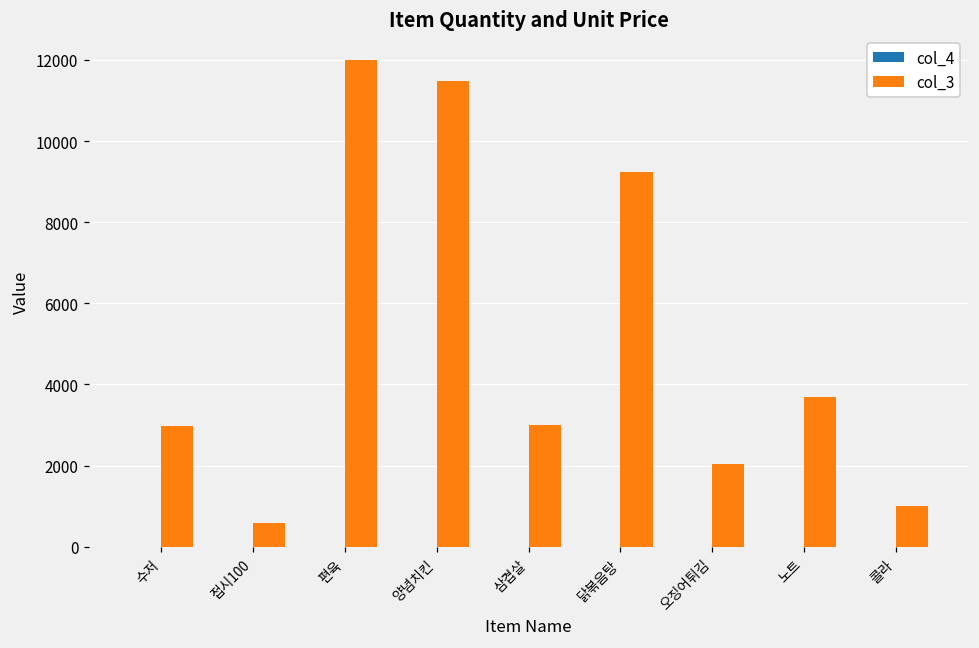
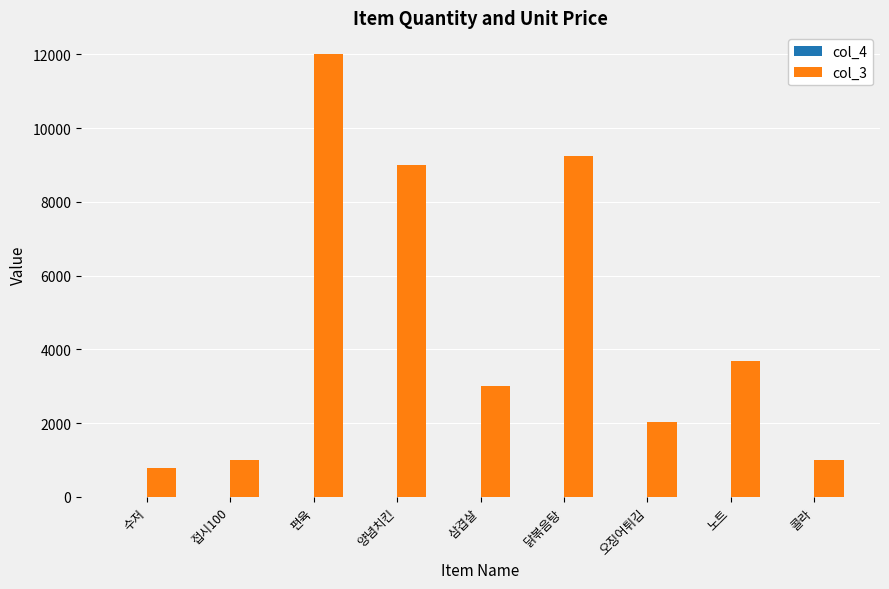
  {
    "col_3": {
-     "수저": 3000,
-     "접시100": 600,
+     "수저": 800,
+     "접시100": 1000,
      "편육": 12000,
-     "양념치킨": 11500,
+     "양념치킨": 9000,
      "삼겹살": 3000,
      "닭볶음탕": 9200,
      "오징어튀김": 2000,
      "노트": 3700,
      "콜라": 1000
    }
  }
